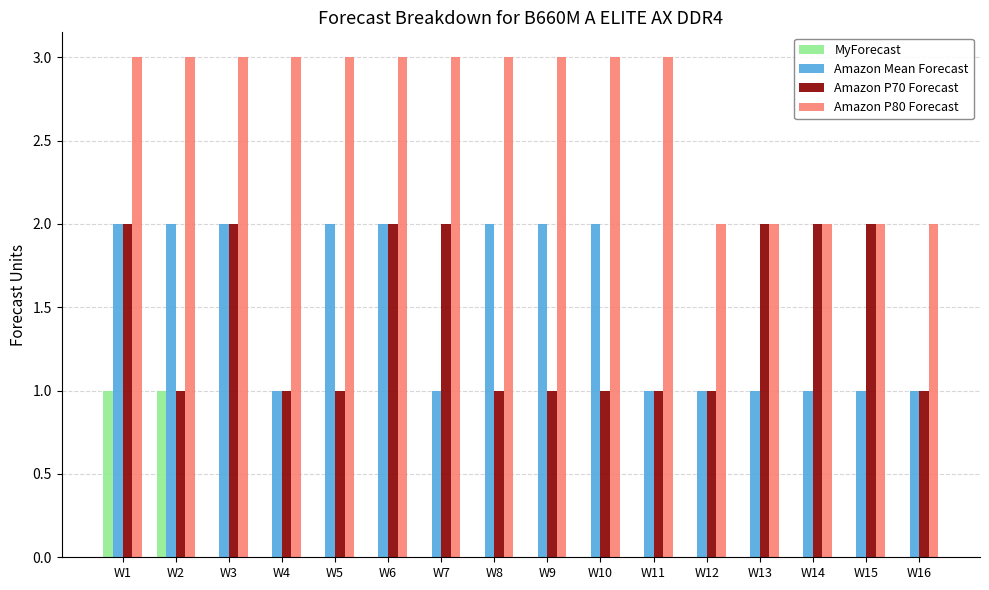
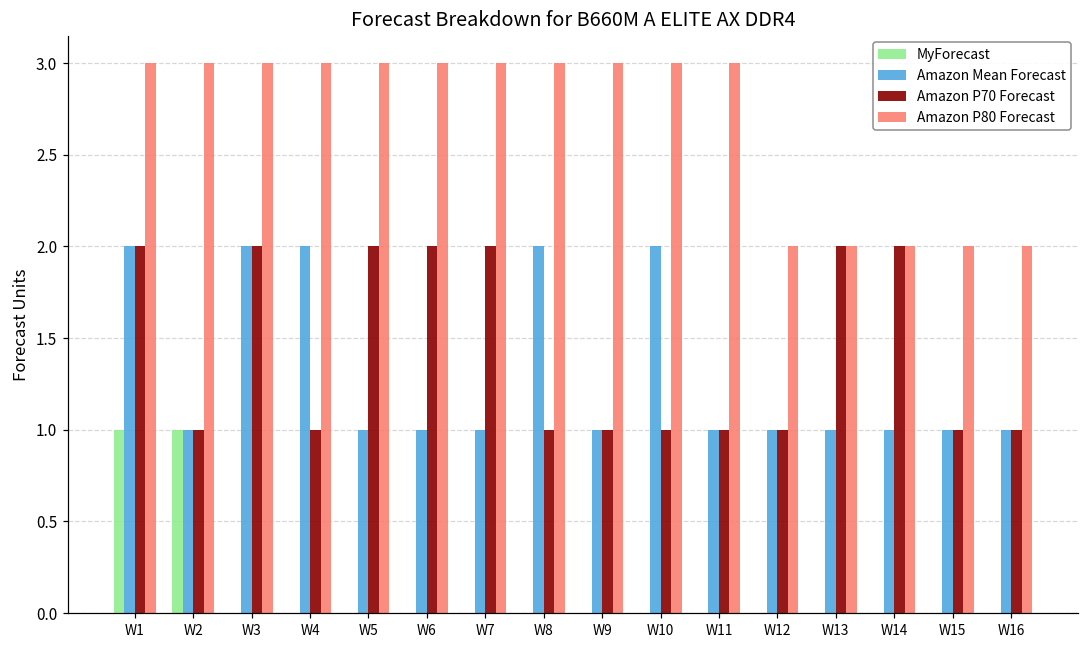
  {
    "MyForecast": {
      "W1": 1,
      "W2": 1,
      "W3": 0,
      "W4": 0,
      "W5": 0,
      "W6": 0,
      "W7": 0,
      "W8": 0,
      "W9": 0,
      "W10": 0,
      "W11": 0,
      "W12": 0,
      "W13": 0,
      "W14": 0,
      "W15": 0,
      "W16": 0
    },
    "Amazon Mean Forecast": {
      "W1": 2,
-     "W2": 2,
+     "W2": 1,
      "W3": 2,
-     "W4": 1,
-     "W5": 2,
-     "W6": 2,
+     "W4": 2,
+     "W5": 1,
+     "W6": 1,
      "W7": 1,
      "W8": 2,
-     "W9": 2,
+     "W9": 1,
      "W10": 2,
      "W11": 1,
      "W12": 1,
      "W13": 1,
      "W14": 1,
      "W15": 1,
      "W16": 1
    },
    "Amazon P70 Forecast": {
      "W1": 2,
      "W2": 1,
      "W3": 2,
      "W4": 1,
-     "W5": 1,
+     "W5": 2,
      "W6": 2,
      "W7": 2,
      "W8": 1,
      "W9": 1,
      "W10": 1,
      "W11": 1,
      "W12": 1,
      "W13": 2,
      "W14": 2,
-     "W15": 2,
+     "W15": 1,
      "W16": 1
    },
    "Amazon P80 Forecast": {
      "W1": 3,
      "W2": 3,
      "W3": 3,
      "W4": 3,
      "W5": 3,
      "W6": 3,
      "W7": 3,
      "W8": 3,
      "W9": 3,
      "W10": 3,
      "W11": 3,
      "W12": 2,
      "W13": 2,
      "W14": 2,
      "W15": 2,
      "W16": 2
    }
  }
